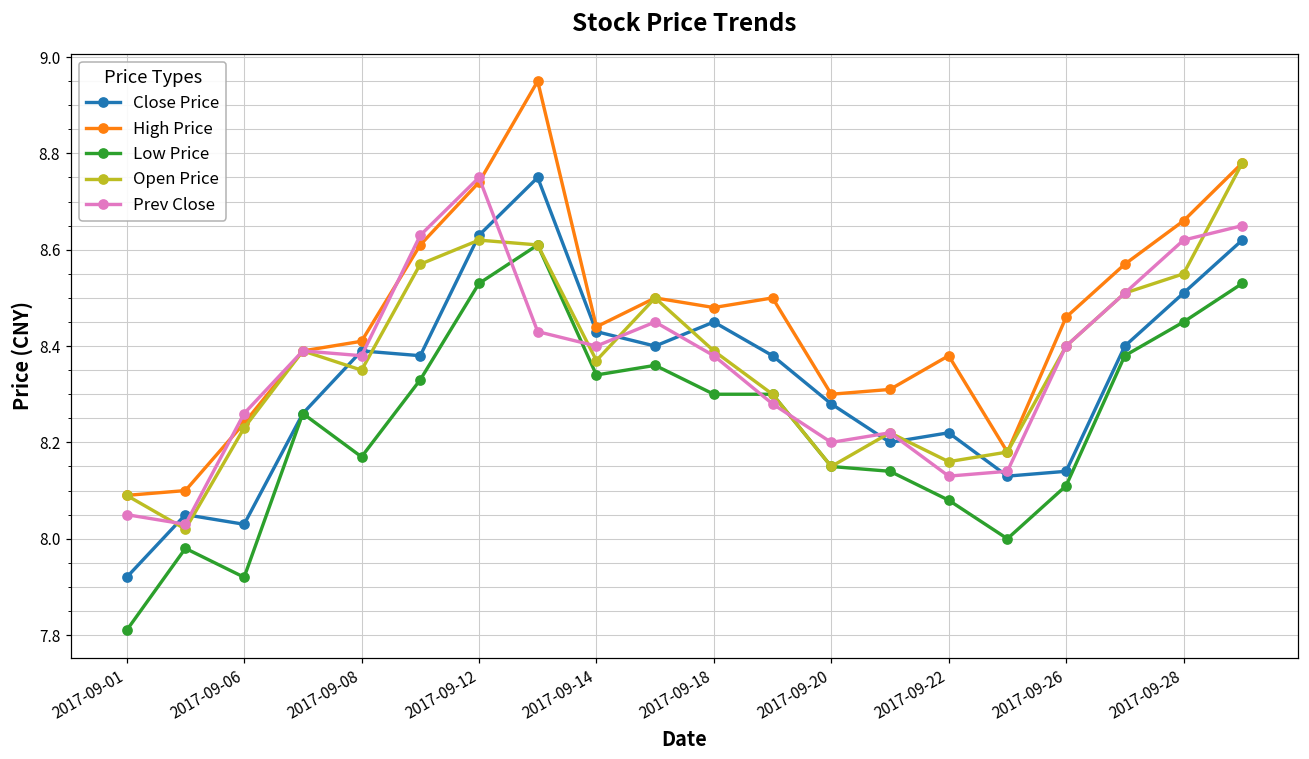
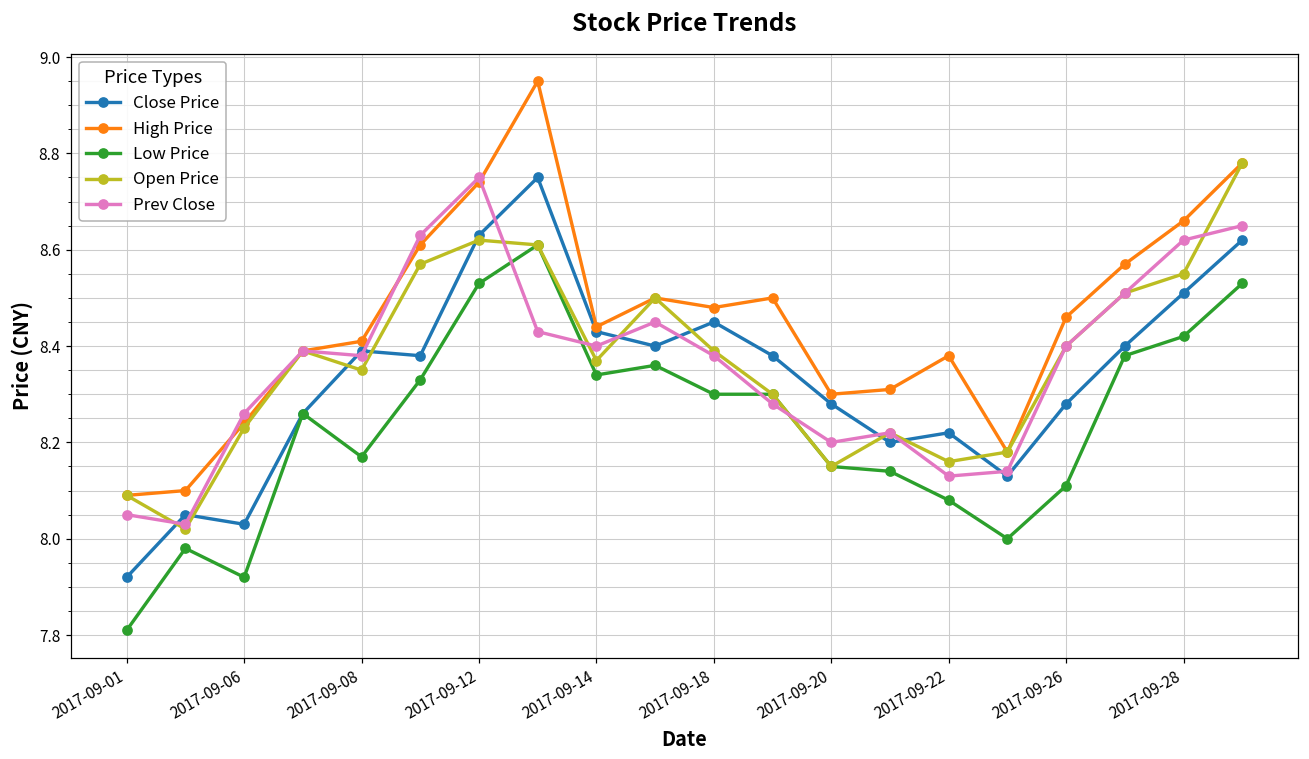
  {
    "Close Price": {
      "2017-09-01": 7.92,
      "2017-09-06": 8.03,
      "2017-09-08": 8.39,
      "2017-09-12": 8.63,
      "2017-09-14": 8.43,
      "2017-09-18": 8.45,
      "2017-09-20": 8.28,
      "2017-09-22": 8.22,
-     "2017-09-26": 8.14,
+     "2017-09-26": 8.28,
      "2017-09-28": 8.51
    },
    "High Price": {
      "2017-09-06": 8.24,
      "2017-09-08": 8.41,
      "2017-09-12": 8.74,
      "2017-09-14": 8.44,
      "2017-09-18": 8.48,
      "2017-09-20": 8.30,
      "2017-09-22": 8.38,
      "2017-09-26": 8.46,
      "2017-09-28": 8.66
    },
    "Low Price": {
      "2017-09-01": 7.81,
      "2017-09-06": 7.92,
      "2017-09-08": 8.17,
      "2017-09-12": 8.53,
      "2017-09-14": 8.34,
      "2017-09-18": 8.30,
      "2017-09-22": 8.08,
      "2017-09-26": 8.11,
-     "2017-09-28": 8.45
+     "2017-09-28": 8.42
    },
    "Open Price": {
      "2017-09-06": 8.23,
      "2017-09-08": 8.35,
      "2017-09-12": 8.62,
      "2017-09-14": 8.37,
      "2017-09-18": 8.39,
      "2017-09-22": 8.16,
      "2017-09-28": 8.55
    },
    "Prev Close": {
      "2017-09-01": 8.05,
      "2017-09-06": 8.26,
      "2017-09-08": 8.38,
      "2017-09-12": 8.75,
      "2017-09-14": 8.40,
      "2017-09-18": 8.38,
      "2017-09-20": 8.20,
      "2017-09-22": 8.13,
      "2017-09-28": 8.62
    }
  }
